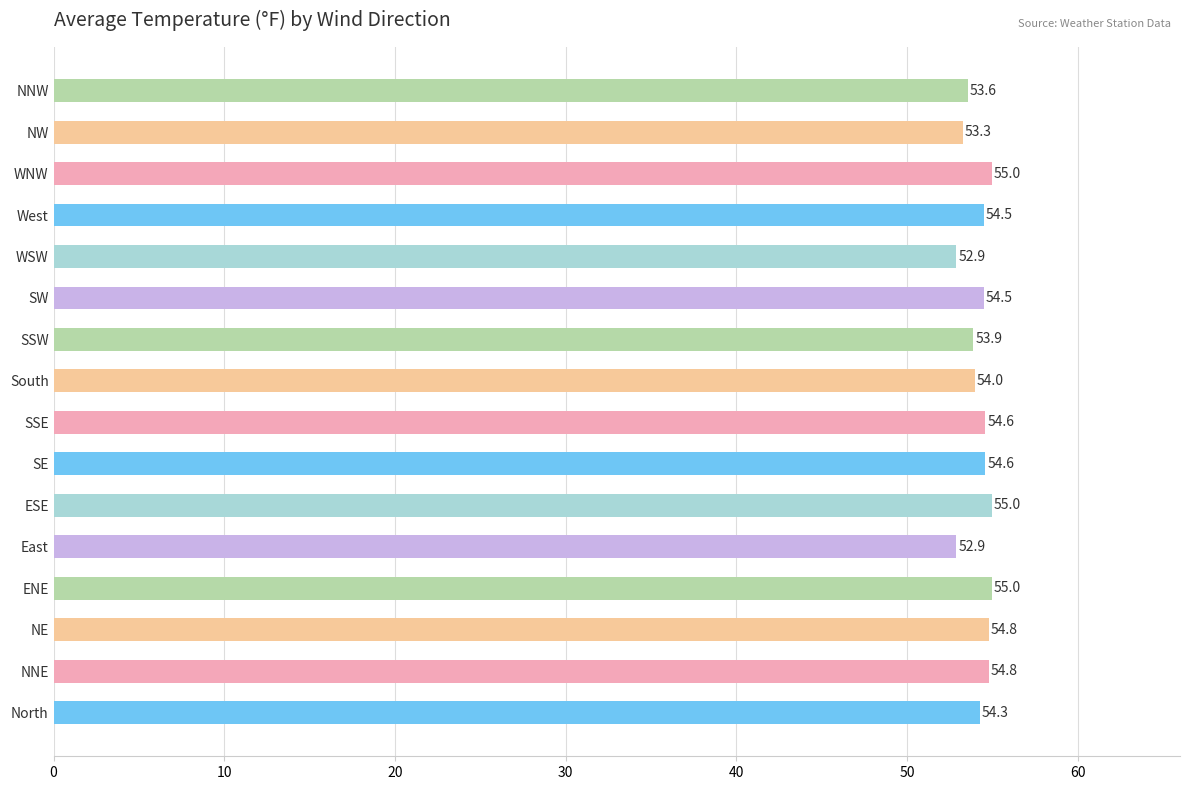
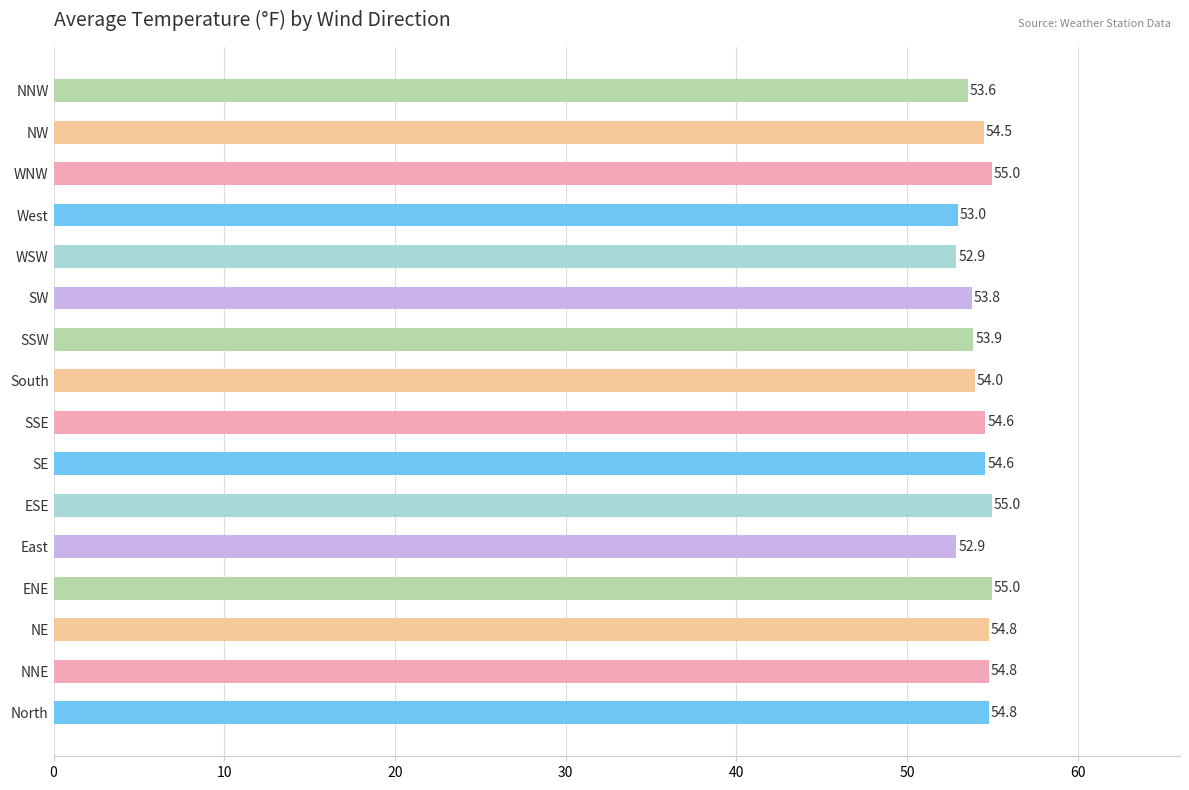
  {
    "NNW": 53.6,
-   "NW": 53.3,
+   "NW": 54.5,
    "WNW": 55.0,
-   "West": 54.5,
+   "West": 53.0,
    "WSW": 52.9,
-   "SW": 54.5,
+   "SW": 53.8,
    "SSW": 53.9,
    "South": 54.0,
    "SSE": 54.6,
    "SE": 54.6,
    "ESE": 55.0,
    "East": 52.9,
    "ENE": 55.0,
    "NE": 54.8,
    "NNE": 54.8,
-   "North": 54.3
+   "North": 54.8
  }
